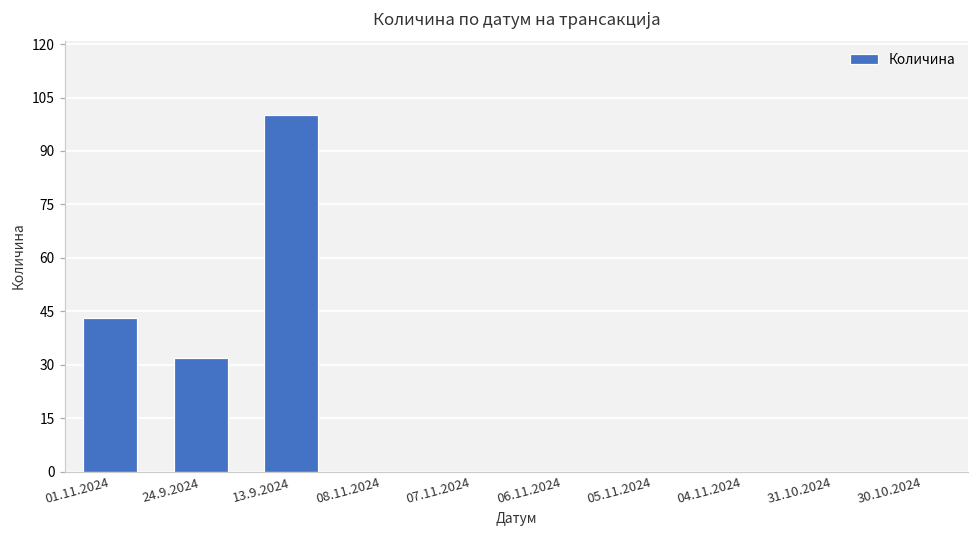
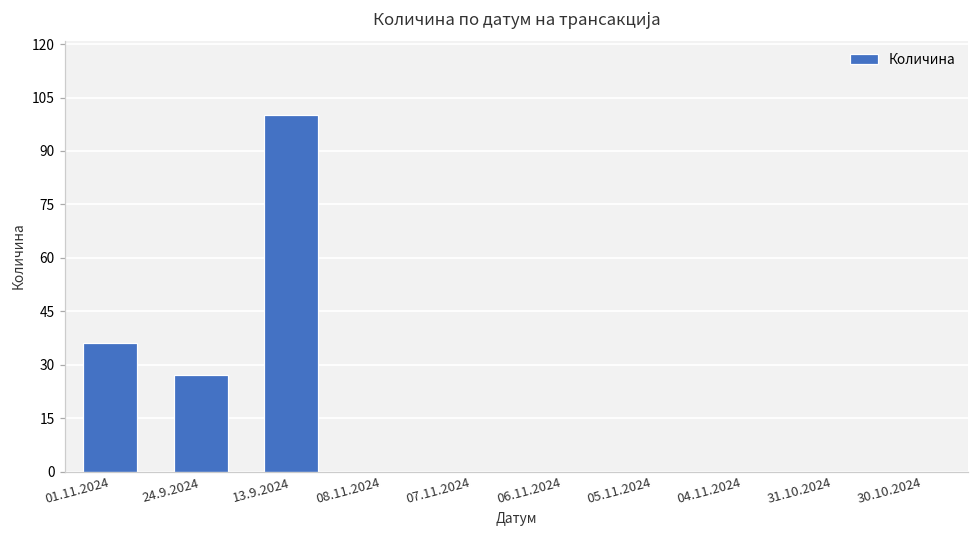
  {
-   "01.11.2024": 43,
-   "24.9.2024": 32,
+   "01.11.2024": 36,
+   "24.9.2024": 27,
    "13.9.2024": 100,
    "08.11.2024": 0,
    "07.11.2024": 0,
    "06.11.2024": 0,
    "05.11.2024": 0,
    "04.11.2024": 0,
    "31.10.2024": 0,
    "30.10.2024": 0
  }
